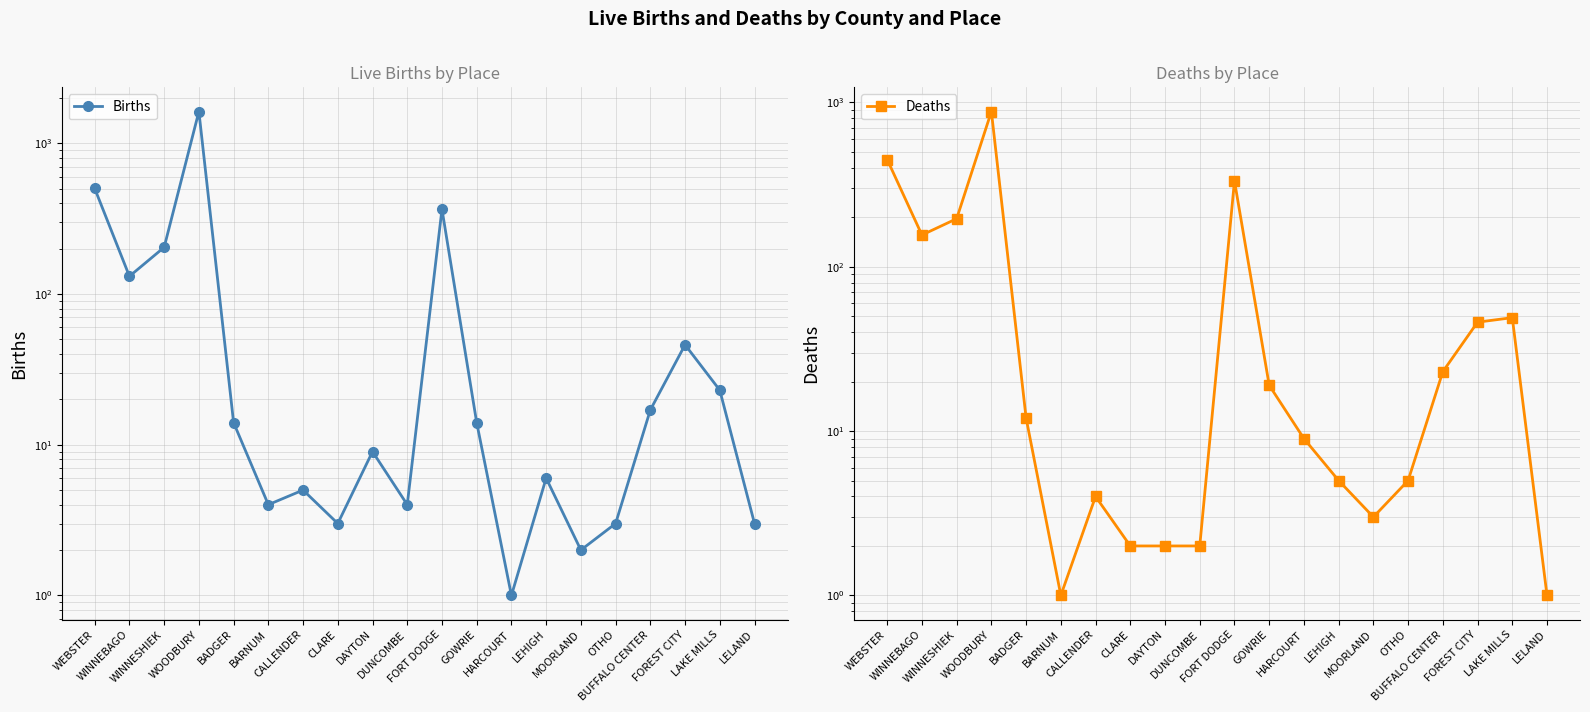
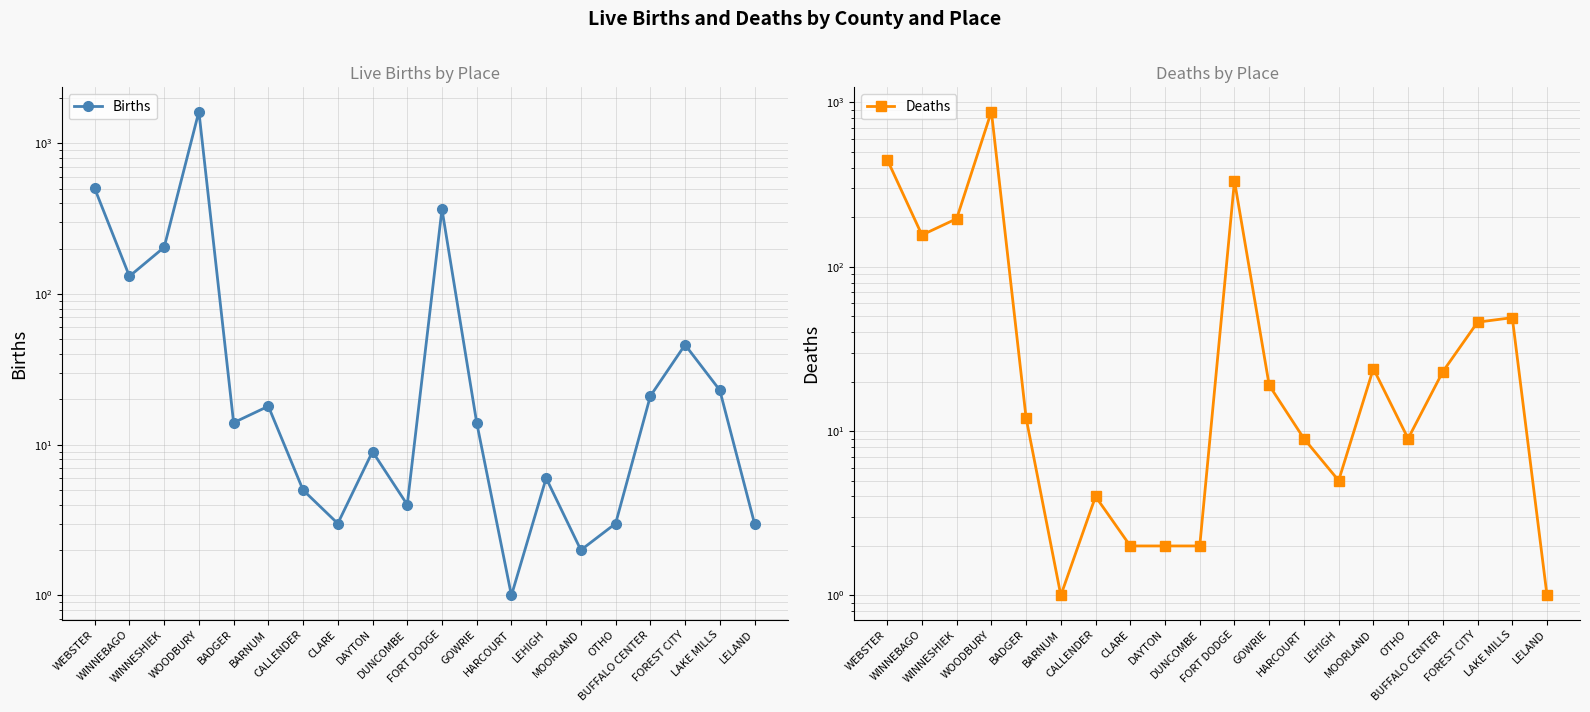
  {
    "Live Births by Place": {
      "WEBSTER": 500,
      "WINNEBAGO": 130,
      "WINNESHIEK": 200,
      "WOODBURY": 1600,
      "BADGER": 14,
-     "BARNUM": 4,
+     "BARNUM": 18,
      "CALLENDER": 5,
      "CLARE": 3,
      "DAYTON": 9,
      "DUNCOMBE": 4,
      "FORT DODGE": 370,
      "GOWRIE": 14,
      "HARCOURT": 1,
      "LEHIGH": 6,
      "MOORLAND": 2,
      "OTHO": 3,
-     "BUFFALO CENTER": 17,
+     "BUFFALO CENTER": 21,
      "FOREST CITY": 46,
      "LAKE MILLS": 23,
      "LELAND": 3
    },
    "Deaths by Place": {
      "WEBSTER": 450,
      "WINNEBAGO": 160,
      "WINNESHIEK": 200,
      "WOODBURY": 900,
      "BADGER": 12,
      "BARNUM": 1,
      "CALLENDER": 4,
      "CLARE": 2,
      "DAYTON": 2,
      "DUNCOMBE": 2,
      "FORT DODGE": 330,
      "GOWRIE": 19,
      "HARCOURT": 9,
      "LEHIGH": 5,
-     "MOORLAND": 3,
-     "OTHO": 5,
+     "MOORLAND": 24,
+     "OTHO": 9,
      "BUFFALO CENTER": 23,
      "FOREST CITY": 46,
      "LAKE MILLS": 49,
      "LELAND": 1
    }
  }
